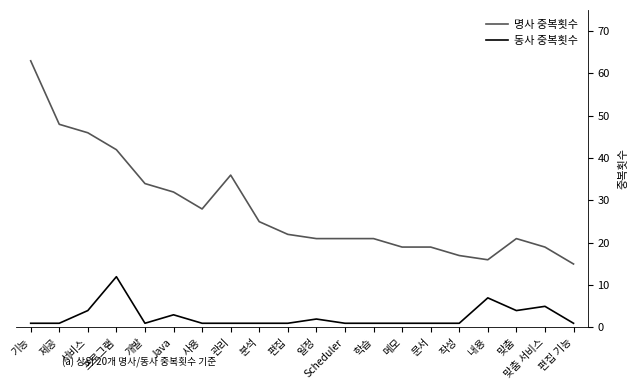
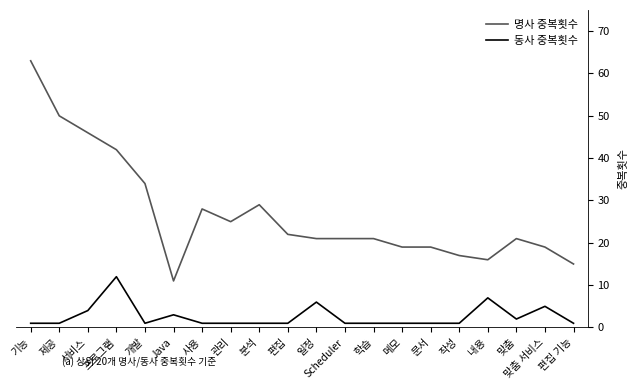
  {
    "명사 중복횟수": {
      "기능": 63,
-     "제공": 48,
+     "제공": 50,
      "서비스": 46,
      "프로그램": 42,
      "개발": 34,
-     "Java": 32,
+     "Java": 11,
      "사용": 28,
-     "관리": 36,
-     "분석": 25,
+     "관리": 25,
+     "분석": 29,
      "편집": 22,
      "일정": 21,
      "Scheduler": 21,
      "학습": 21,
      "메모": 19,
      "문서": 19,
      "작성": 17,
      "내용": 16,
      "맞춤": 21,
      "맞춤 서비스": 19,
      "편집 기능": 15
    },
    "동사 중복횟수": {
      "기능": 1,
      "제공": 1,
      "서비스": 4,
      "프로그램": 12,
      "개발": 1,
      "Java": 3,
      "사용": 1,
      "관리": 1,
      "분석": 1,
      "편집": 1,
-     "일정": 2,
+     "일정": 6,
      "Scheduler": 1,
      "학습": 1,
      "메모": 1,
      "문서": 1,
      "작성": 1,
      "내용": 7,
-     "맞춤": 4,
+     "맞춤": 2,
      "맞춤 서비스": 5,
      "편집 기능": 1
    }
  }
